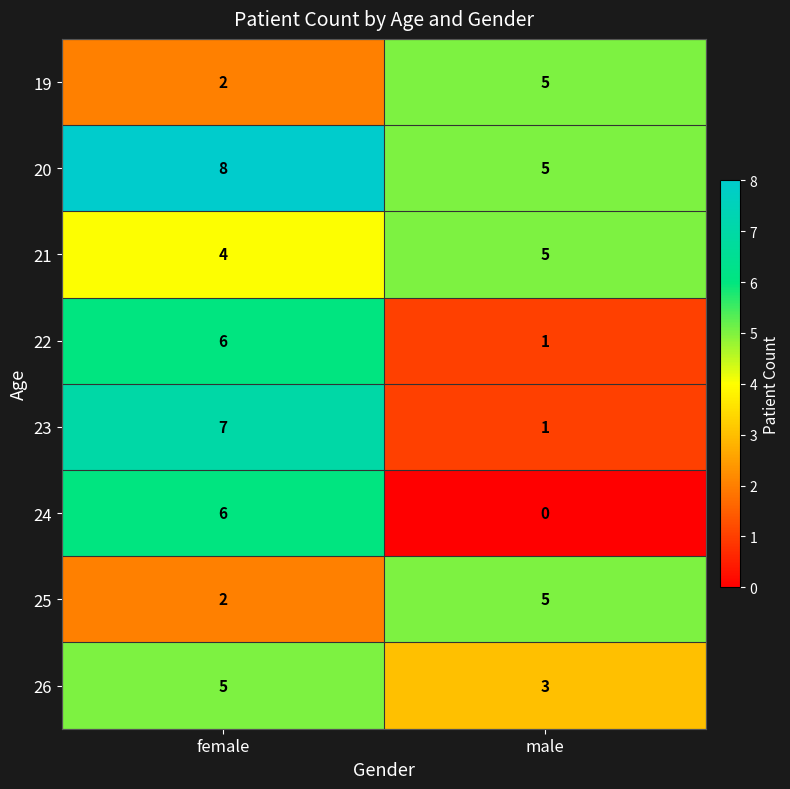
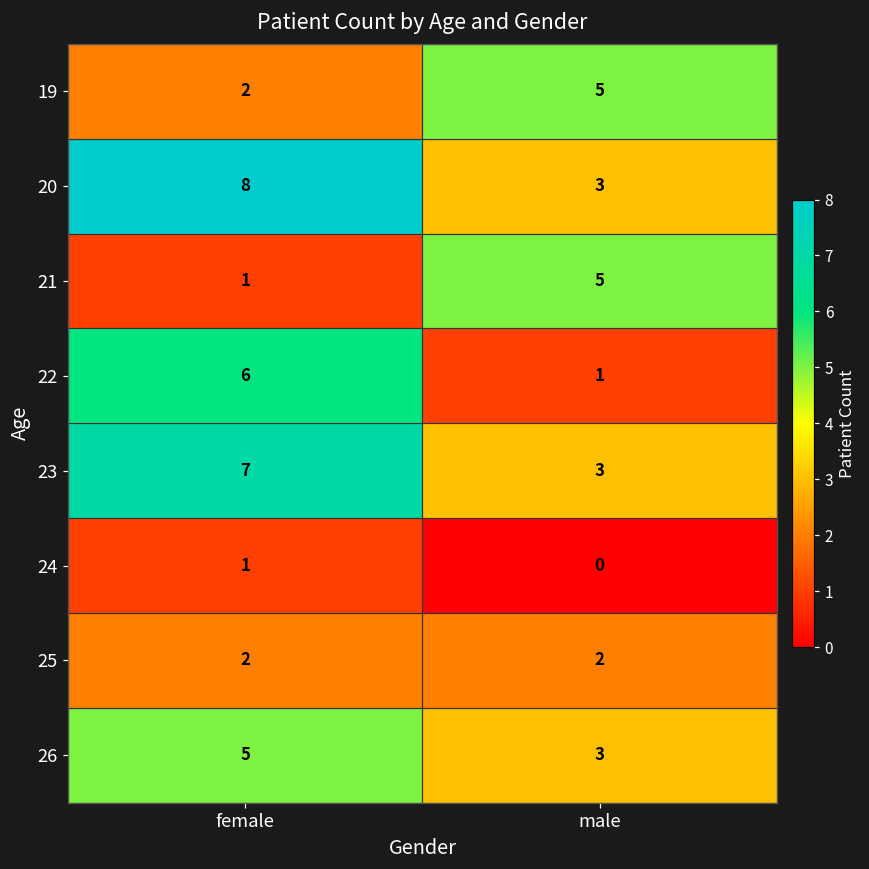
  {
    "19": {
      "female": 2,
      "male": 5
    },
    "20": {
      "female": 8,
-     "male": 5
+     "male": 3
    },
    "21": {
-     "female": 4,
+     "female": 1,
      "male": 5
    },
    "22": {
      "female": 6,
      "male": 1
    },
    "23": {
      "female": 7,
-     "male": 1
+     "male": 3
    },
    "24": {
-     "female": 6,
+     "female": 1,
      "male": 0
    },
    "25": {
      "female": 2,
-     "male": 5
+     "male": 2
    },
    "26": {
      "female": 5,
      "male": 3
    }
  }
